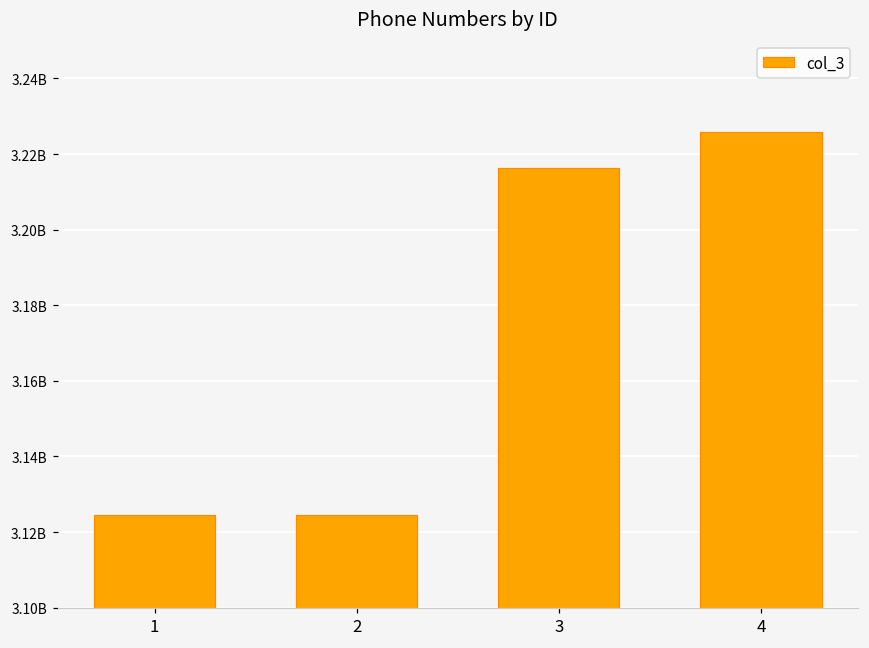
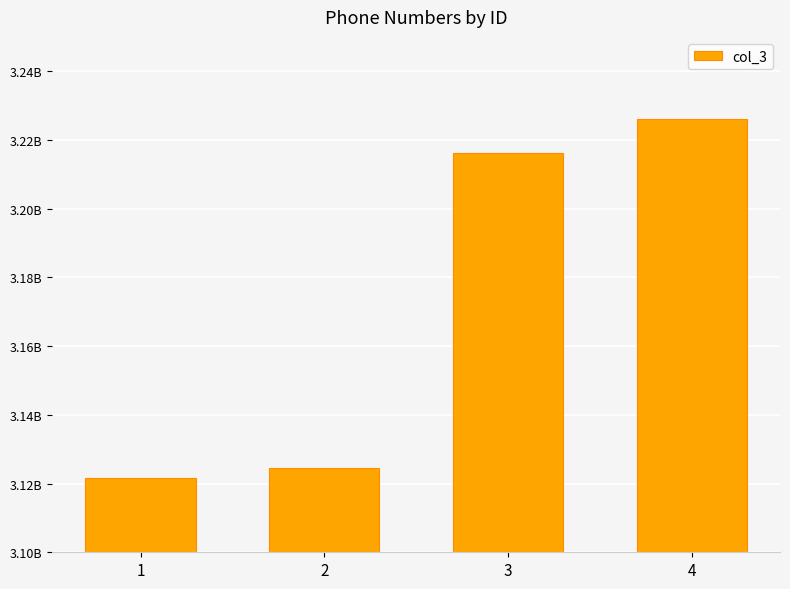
  {
-   "1": 3125000000,
+   "1": 3122000000,
    "2": 3125000000,
    "3": 3216000000,
    "4": 3226000000
  }
